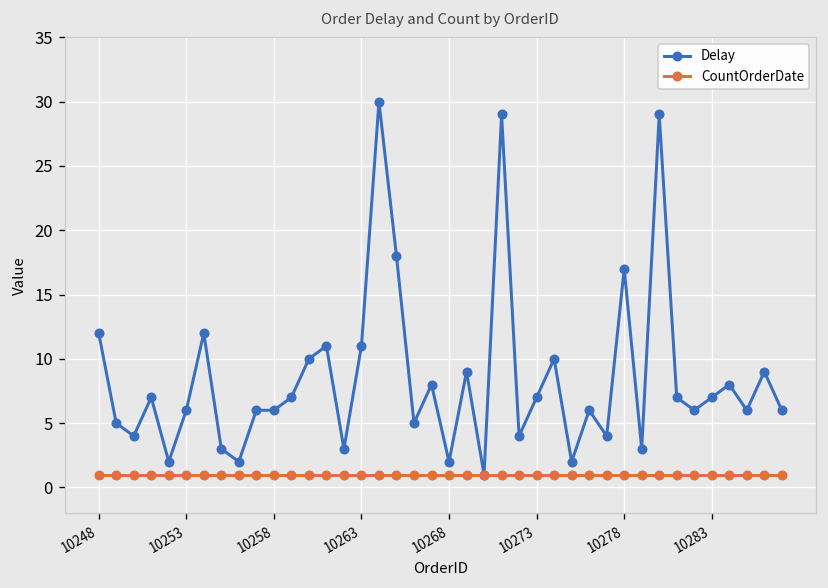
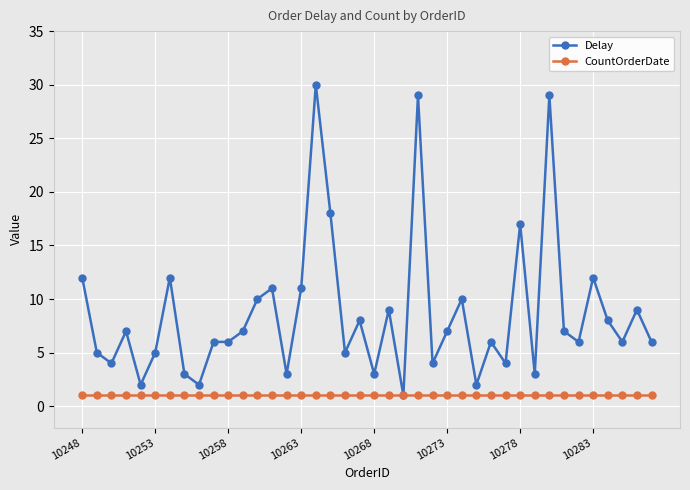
  {
    "Delay": {
      "10248": 12,
-     "10253": 6,
+     "10253": 5,
      "10258": 6,
      "10263": 11,
-     "10268": 2,
+     "10268": 3,
      "10273": 7,
      "10278": 17,
-     "10283": 7
+     "10283": 12
    },
    "CountOrderDate": {
      "10248": 1,
      "10253": 1,
      "10258": 1,
      "10263": 1,
      "10268": 1,
      "10273": 1,
      "10278": 1,
      "10283": 1
    }
  }
